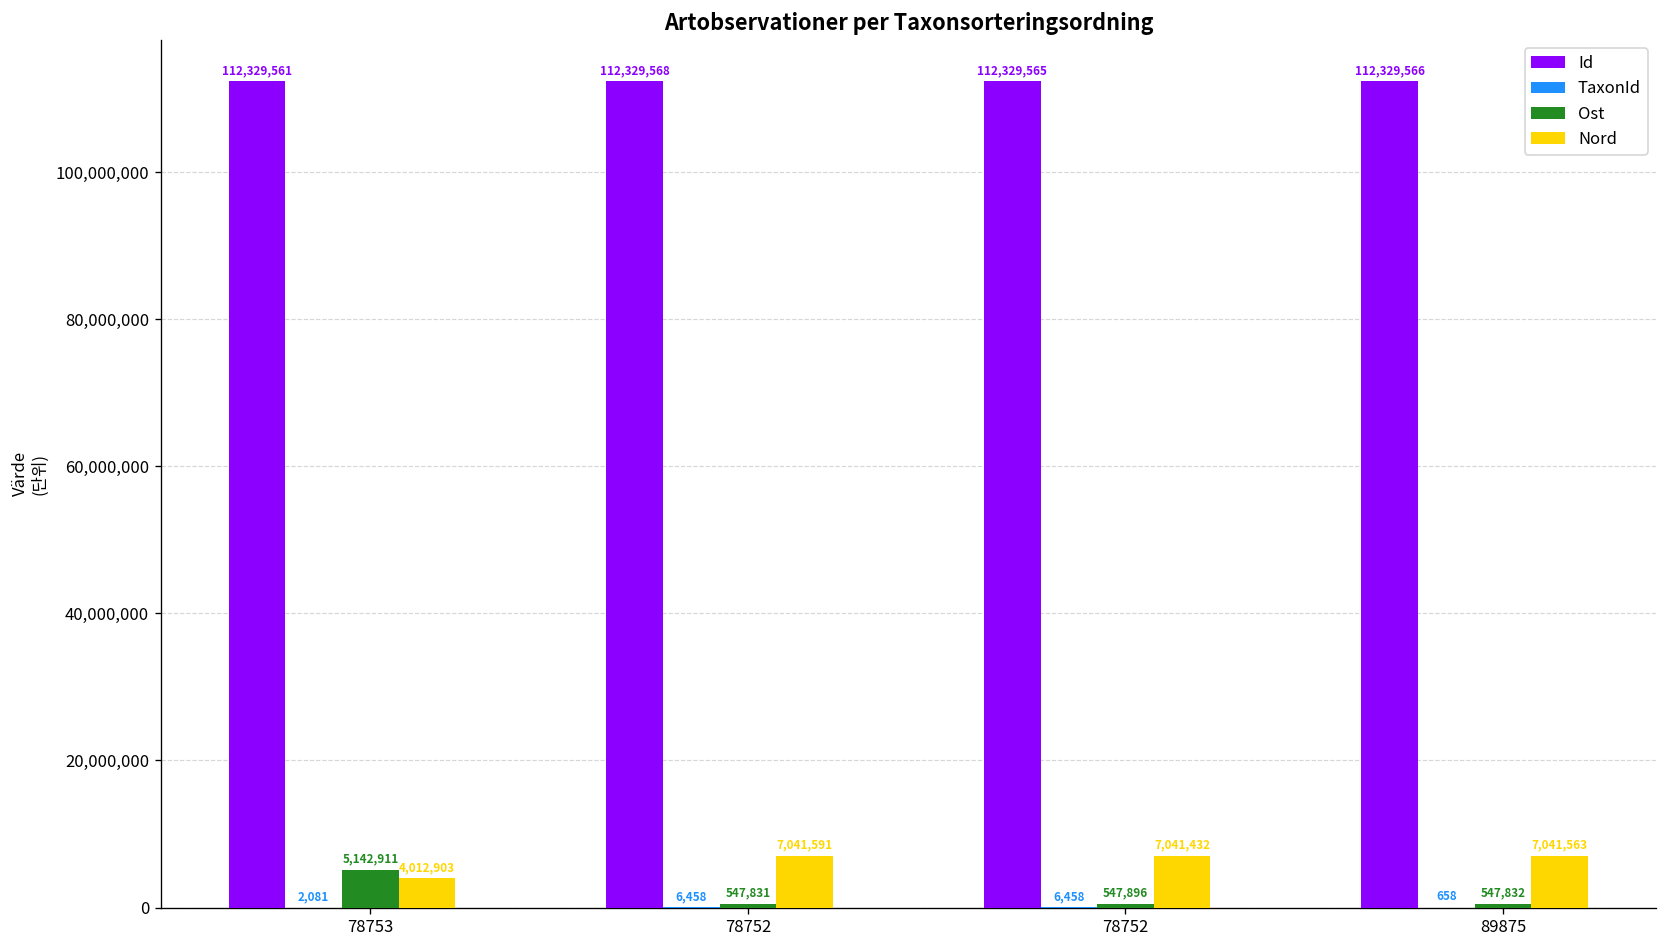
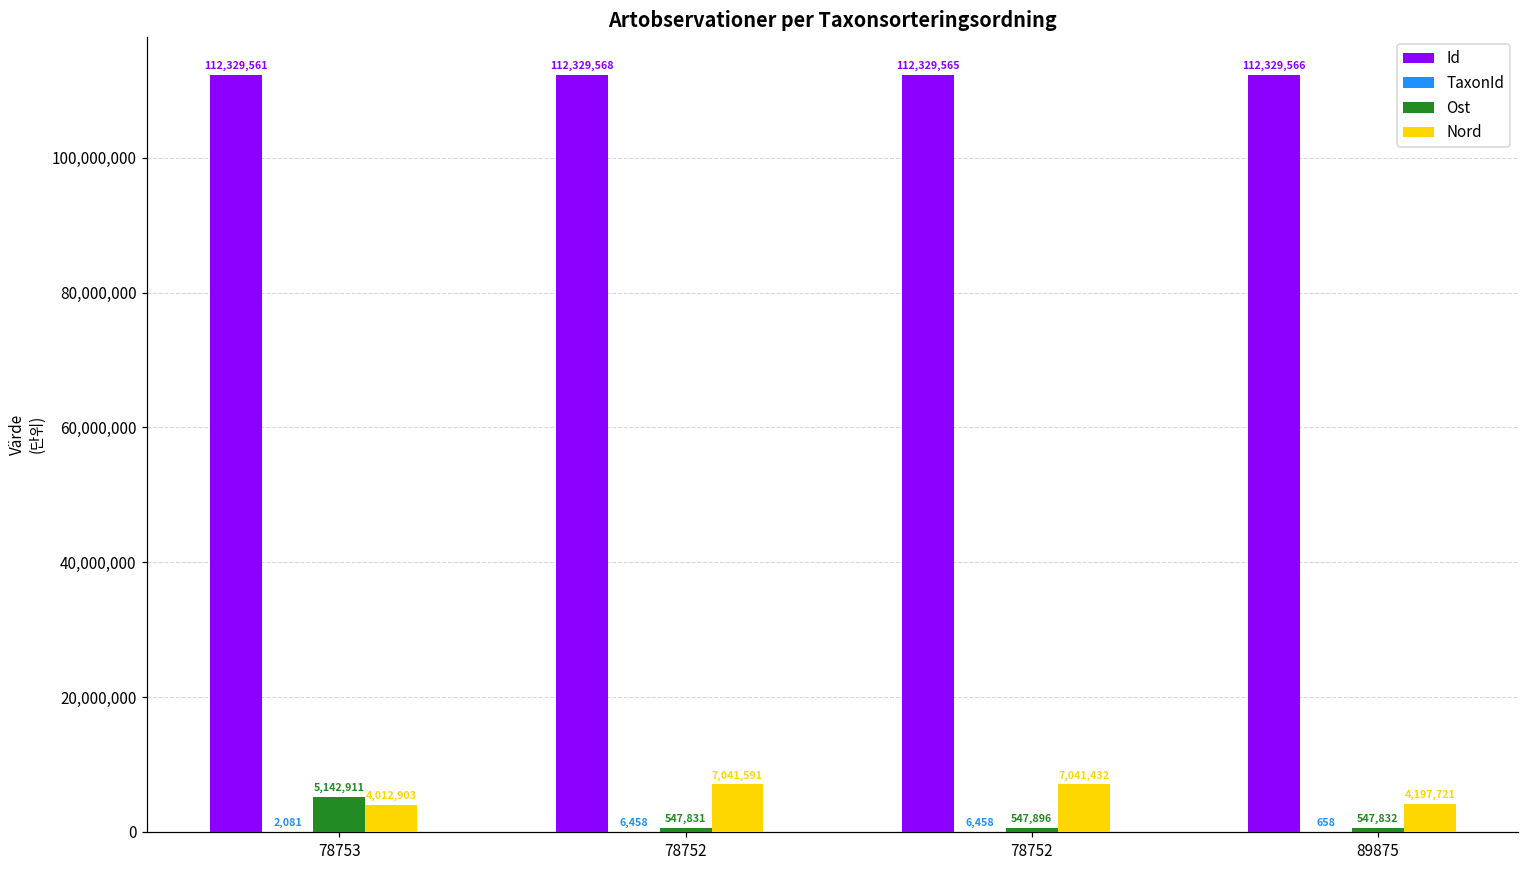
  {
    "Id": {
      "78753": "112,329,561",
      "89875": "112,329,566"
    },
    "TaxonId": {
      "78753": "2,081",
      "89875": "658"
    },
    "Ost": {
      "78753": "5,142,911",
      "89875": "547,832"
    },
    "Nord": {
      "78753": "4,012,903",
-     "89875": "7,041,563"
+     "89875": "4,197,721"
    }
  }
